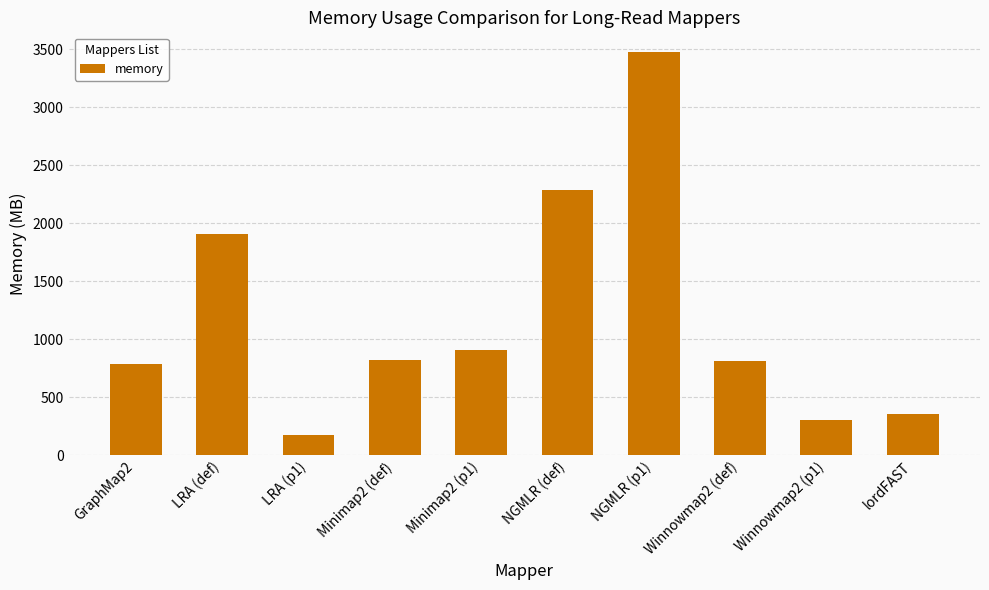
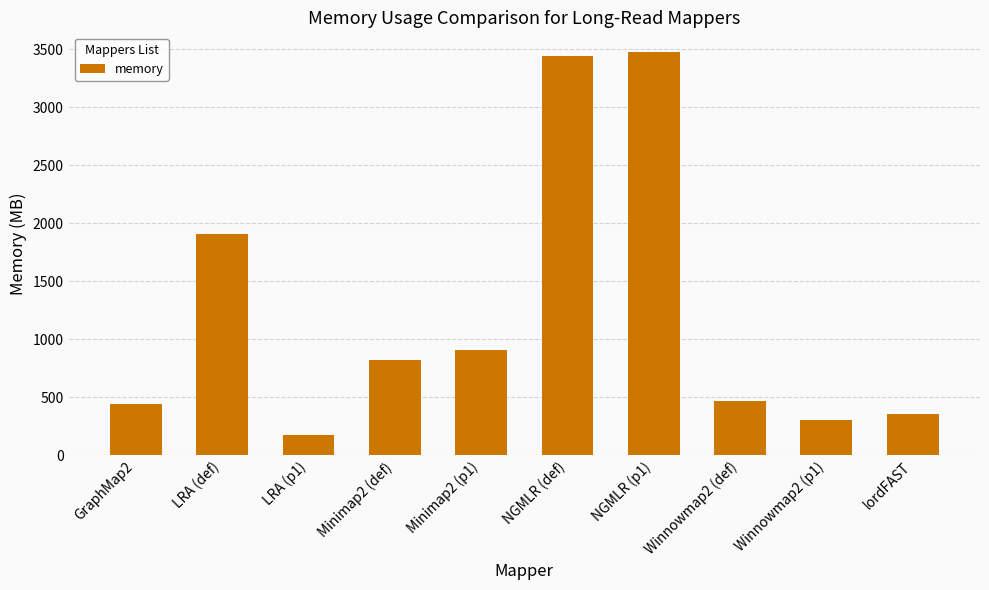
  {
-   "GraphMap2": 790,
+   "GraphMap2": 440,
    "LRA (def)": 1910,
    "LRA (p1)": 170,
    "Minimap2 (def)": 820,
    "Minimap2 (p1)": 910,
-   "NGMLR (def)": 2290,
+   "NGMLR (def)": 3440,
    "NGMLR (p1)": 3470,
-   "Winnowmap2 (def)": 820,
+   "Winnowmap2 (def)": 470,
    "Winnowmap2 (p1)": 310,
    "lordFAST": 350
  }
